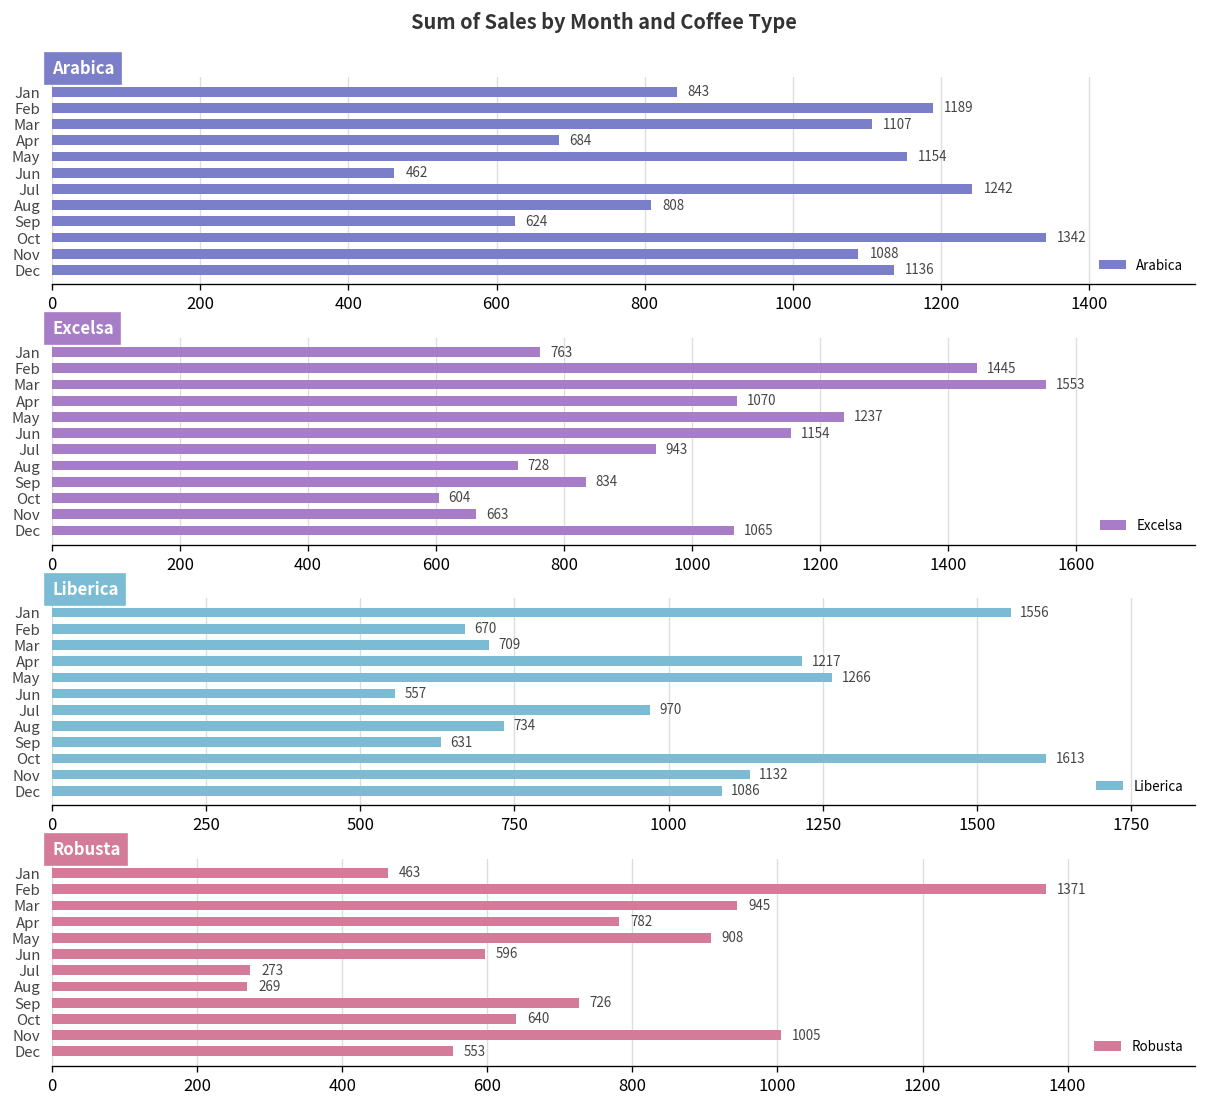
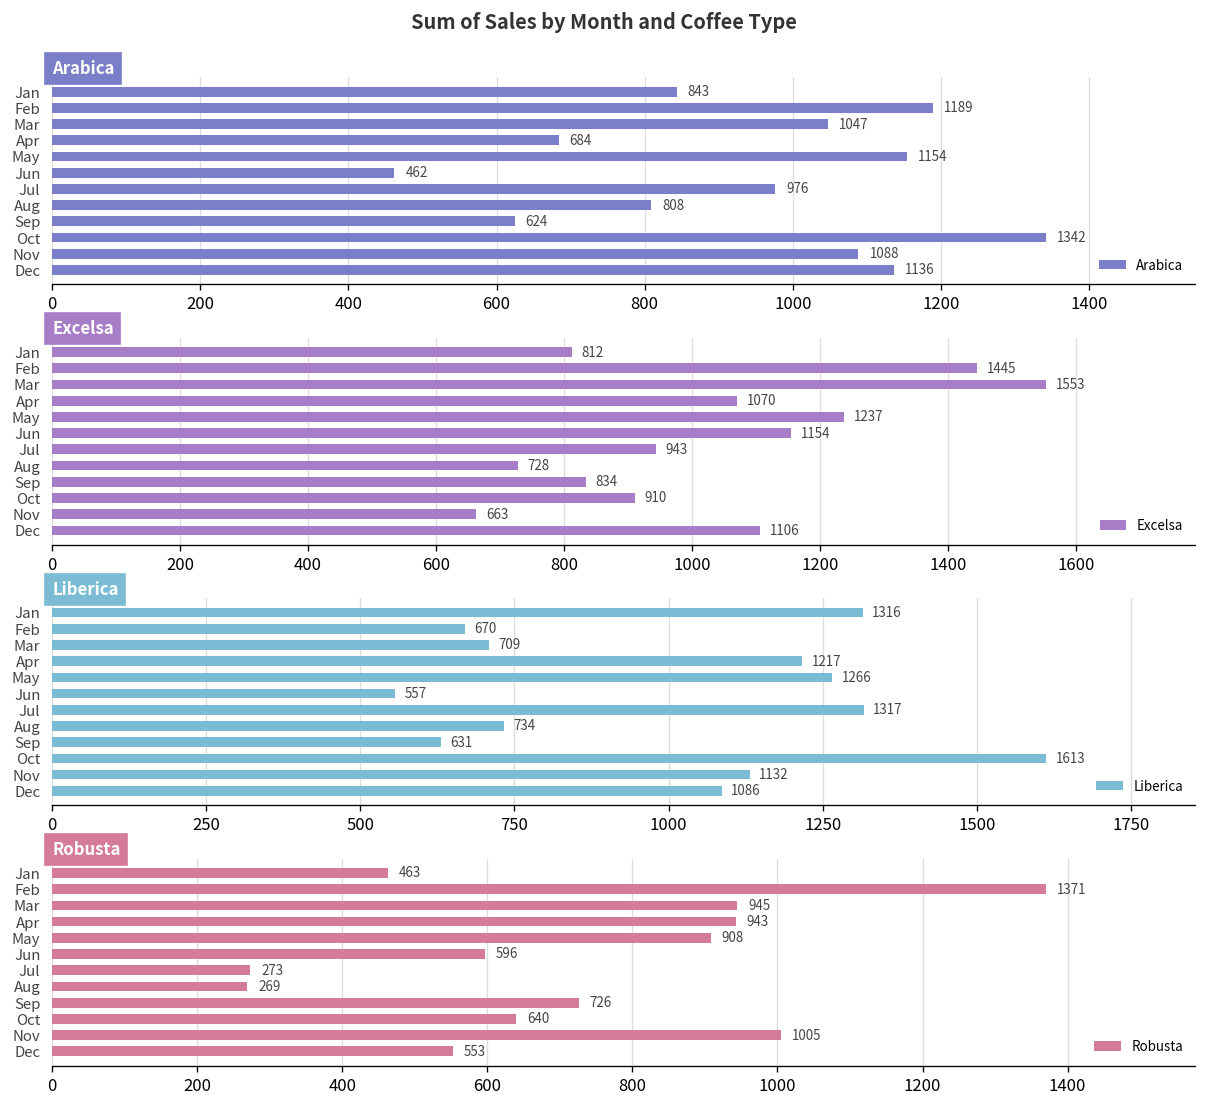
  {
    "Arabica": {
      "Jan": 843,
      "Feb": 1189,
-     "Mar": 1107,
+     "Mar": 1047,
      "Apr": 684,
      "May": 1154,
      "Jun": 462,
-     "Jul": 1242,
+     "Jul": 976,
      "Aug": 808,
      "Sep": 624,
      "Oct": 1342,
      "Nov": 1088,
      "Dec": 1136
    },
    "Excelsa": {
-     "Jan": 763,
+     "Jan": 812,
      "Feb": 1445,
      "Mar": 1553,
      "Apr": 1070,
      "May": 1237,
      "Jun": 1154,
      "Jul": 943,
      "Aug": 728,
      "Sep": 834,
-     "Oct": 604,
+     "Oct": 910,
      "Nov": 663,
-     "Dec": 1065
+     "Dec": 1106
    },
    "Liberica": {
-     "Jan": 1556,
+     "Jan": 1316,
      "Feb": 670,
      "Mar": 709,
      "Apr": 1217,
      "May": 1266,
      "Jun": 557,
-     "Jul": 970,
+     "Jul": 1317,
      "Aug": 734,
      "Sep": 631,
      "Oct": 1613,
      "Nov": 1132,
      "Dec": 1086
    },
    "Robusta": {
      "Jan": 463,
      "Feb": 1371,
      "Mar": 945,
-     "Apr": 782,
+     "Apr": 943,
      "May": 908,
      "Jun": 596,
      "Jul": 273,
      "Aug": 269,
      "Sep": 726,
      "Oct": 640,
      "Nov": 1005,
      "Dec": 553
    }
  }
